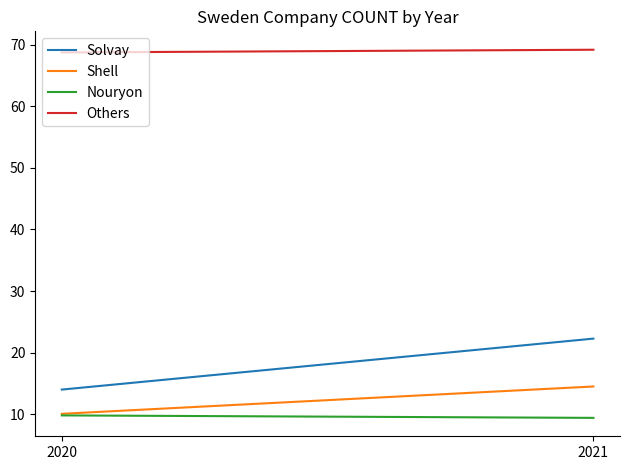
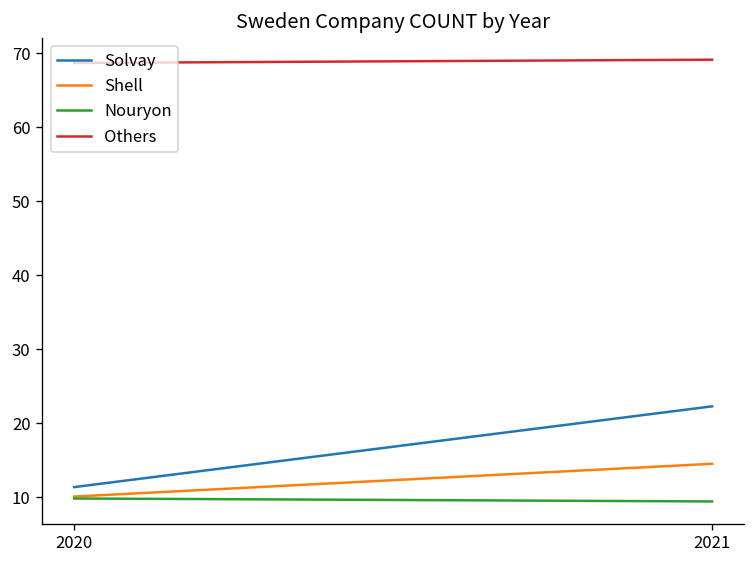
  {
    "Solvay": {
-     "2020": 14,
+     "2020": 11,
      "2021": 22
    },
    "Shell": {
      "2021": 15
    },
    "Nouryon": {
      "2021": 9
    },
    "Others": {
      "2021": 69
    }
  }
